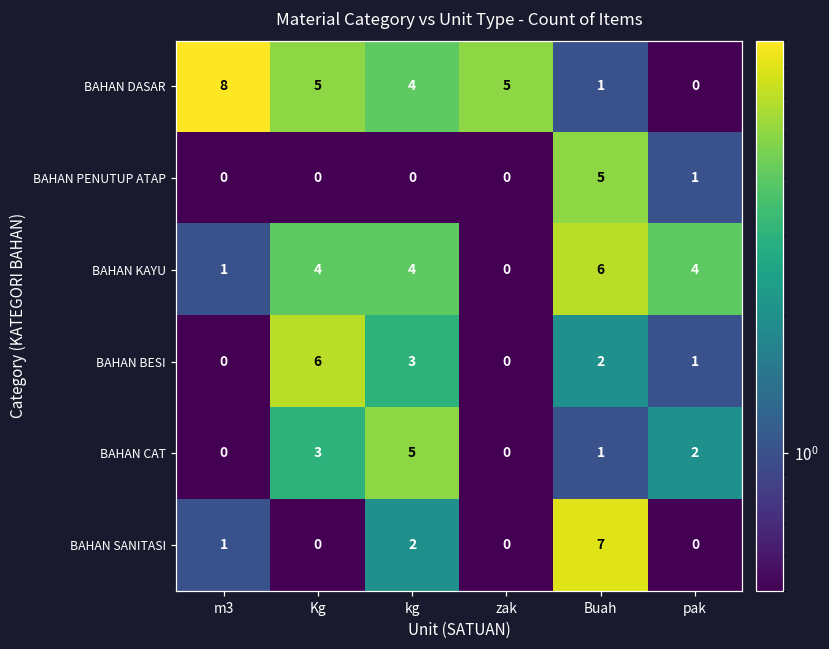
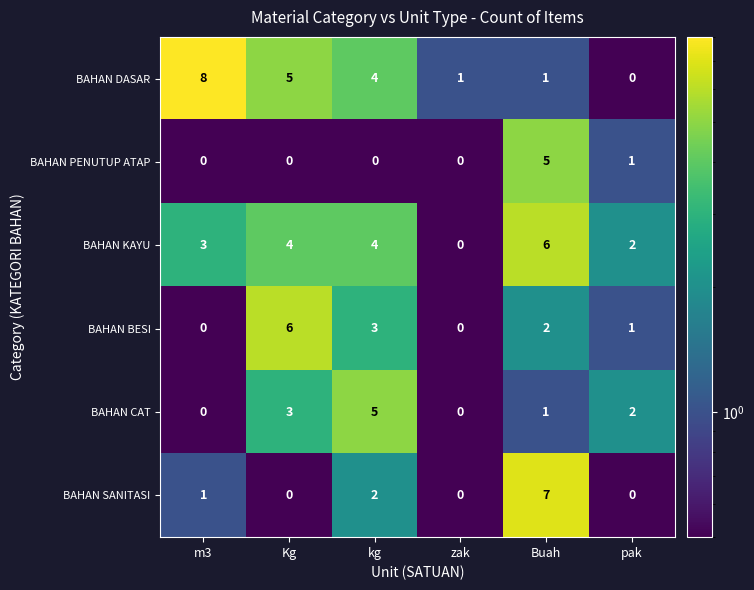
  {
    "BAHAN DASAR": {
      "m3": 8,
      "Kg": 5,
      "kg": 4,
-     "zak": 5,
+     "zak": 1,
      "Buah": 1,
      "pak": 0
    },
    "BAHAN PENUTUP ATAP": {
      "m3": 0,
      "Kg": 0,
      "kg": 0,
      "zak": 0,
      "Buah": 5,
      "pak": 1
    },
    "BAHAN KAYU": {
-     "m3": 1,
+     "m3": 3,
      "Kg": 4,
      "kg": 4,
      "zak": 0,
      "Buah": 6,
-     "pak": 4
+     "pak": 2
    },
    "BAHAN BESI": {
      "m3": 0,
      "Kg": 6,
      "kg": 3,
      "zak": 0,
      "Buah": 2,
      "pak": 1
    },
    "BAHAN CAT": {
      "m3": 0,
      "Kg": 3,
      "kg": 5,
      "zak": 0,
      "Buah": 1,
      "pak": 2
    },
    "BAHAN SANITASI": {
      "m3": 1,
      "Kg": 0,
      "kg": 2,
      "zak": 0,
      "Buah": 7,
      "pak": 0
    }
  }
